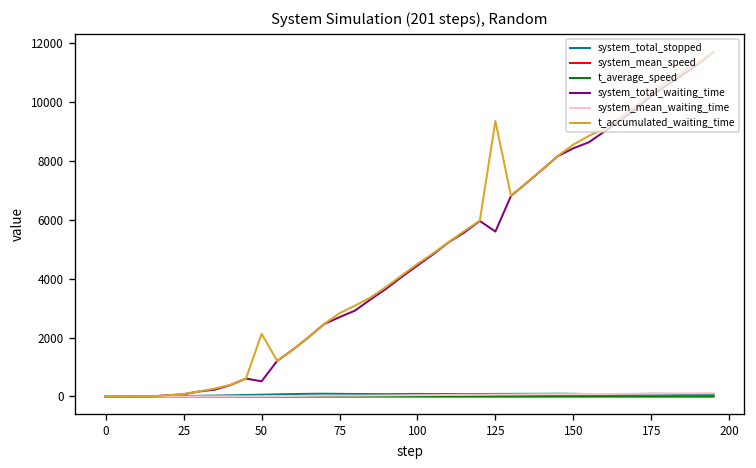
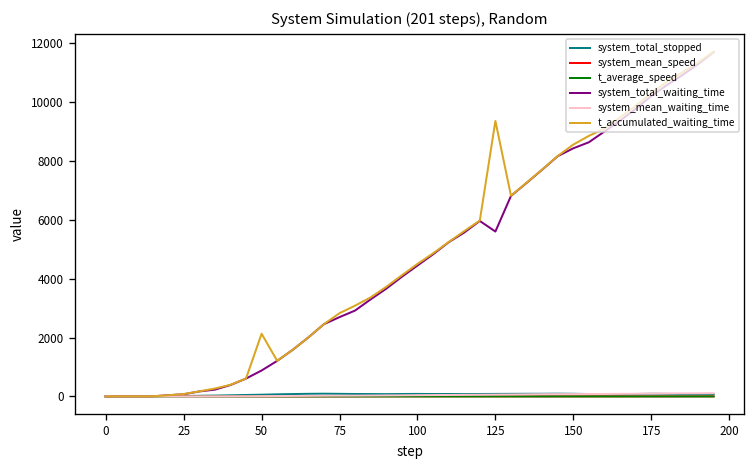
  {
    "system_total_waiting_time": {
-     "50": 500,
+     "50": 900,
      "75": 2700,
      "125": 5600,
      "150": 8400
    },
    "t_accumulated_waiting_time": {
      "50": 2100,
      "75": 2800,
      "125": 9400,
      "150": 8500
    }
  }
